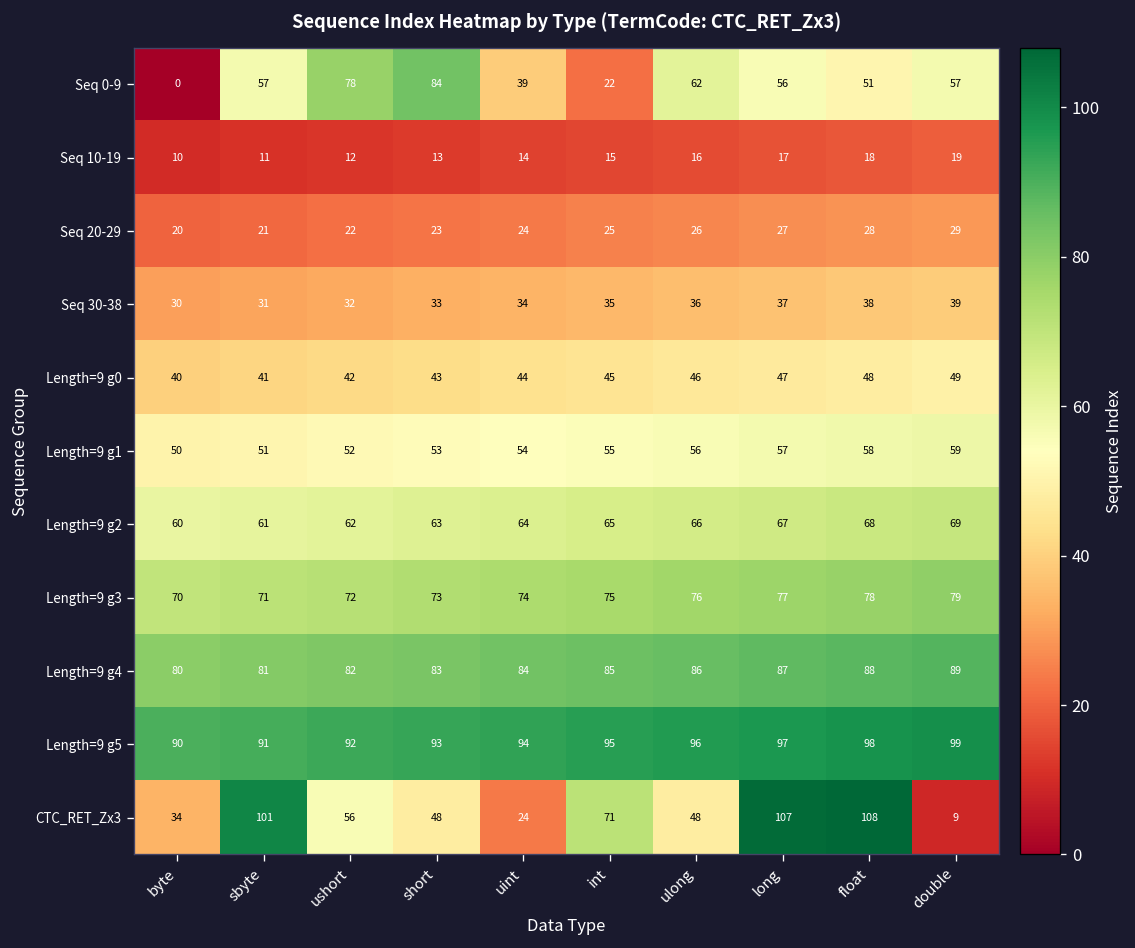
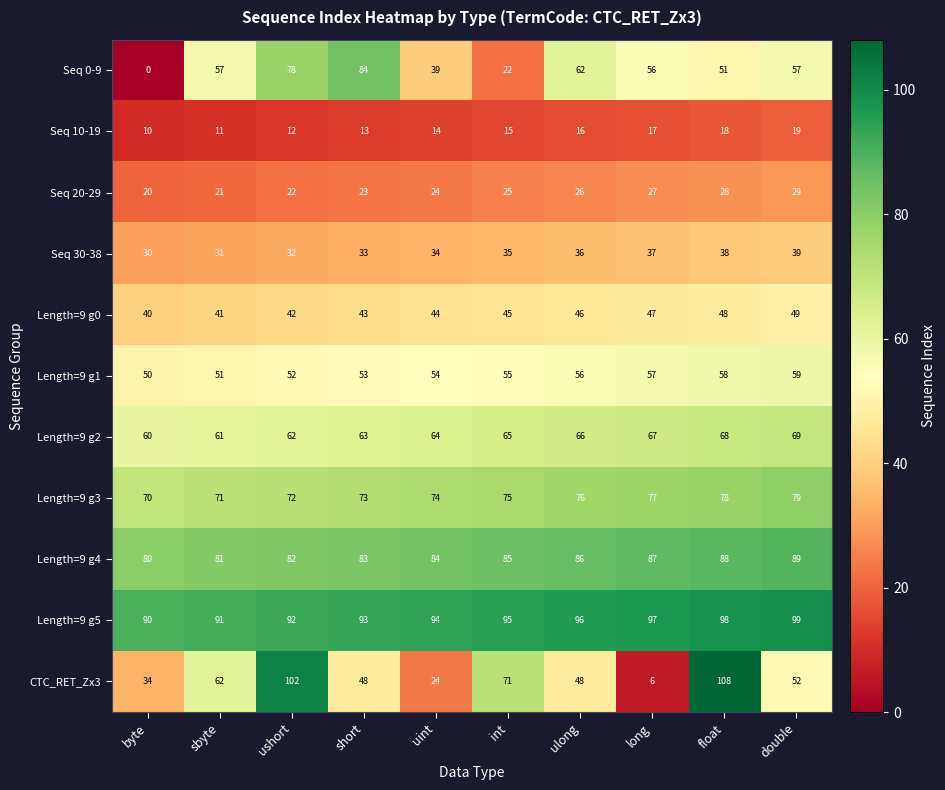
  {
    "Seq 0-9": {
      "byte": 0,
      "sbyte": 57,
      "ushort": 78,
      "short": 84,
      "uint": 39,
      "int": 22,
      "ulong": 62,
      "long": 56,
      "float": 51,
      "double": 57
    },
    "Seq 10-19": {
      "byte": 10,
      "sbyte": 11,
      "ushort": 12,
      "short": 13,
      "uint": 14,
      "int": 15,
      "ulong": 16,
      "long": 17,
      "float": 18,
      "double": 19
    },
    "Seq 20-29": {
      "byte": 20,
      "sbyte": 21,
      "ushort": 22,
      "short": 23,
      "uint": 24,
      "int": 25,
      "ulong": 26,
      "long": 27,
      "float": 28,
      "double": 29
    },
    "Seq 30-38": {
      "byte": 30,
      "sbyte": 31,
      "ushort": 32,
      "short": 33,
      "uint": 34,
      "int": 35,
      "ulong": 36,
      "long": 37,
      "float": 38,
      "double": 39
    },
    "Length=9 g0": {
      "byte": 40,
      "sbyte": 41,
      "ushort": 42,
      "short": 43,
      "uint": 44,
      "int": 45,
      "ulong": 46,
      "long": 47,
      "float": 48,
      "double": 49
    },
    "Length=9 g1": {
      "byte": 50,
      "sbyte": 51,
      "ushort": 52,
      "short": 53,
      "uint": 54,
      "int": 55,
      "ulong": 56,
      "long": 57,
      "float": 58,
      "double": 59
    },
    "Length=9 g2": {
      "byte": 60,
      "sbyte": 61,
      "ushort": 62,
      "short": 63,
      "uint": 64,
      "int": 65,
      "ulong": 66,
      "long": 67,
      "float": 68,
      "double": 69
    },
    "Length=9 g3": {
      "byte": 70,
      "sbyte": 71,
      "ushort": 72,
      "short": 73,
      "uint": 74,
      "int": 75,
      "ulong": 76,
      "long": 77,
      "float": 78,
      "double": 79
    },
    "Length=9 g4": {
      "byte": 80,
      "sbyte": 81,
      "ushort": 82,
      "short": 83,
      "uint": 84,
      "int": 85,
      "ulong": 86,
      "long": 87,
      "float": 88,
      "double": 89
    },
    "Length=9 g5": {
      "byte": 90,
      "sbyte": 91,
      "ushort": 92,
      "short": 93,
      "uint": 94,
      "int": 95,
      "ulong": 96,
      "long": 97,
      "float": 98,
      "double": 99
    },
    "CTC_RET_Zx3": {
      "byte": 34,
-     "sbyte": 101,
-     "ushort": 56,
+     "sbyte": 62,
+     "ushort": 102,
      "short": 48,
      "uint": 24,
      "int": 71,
      "ulong": 48,
-     "long": 107,
+     "long": 6,
      "float": 108,
-     "double": 9
+     "double": 52
    }
  }
